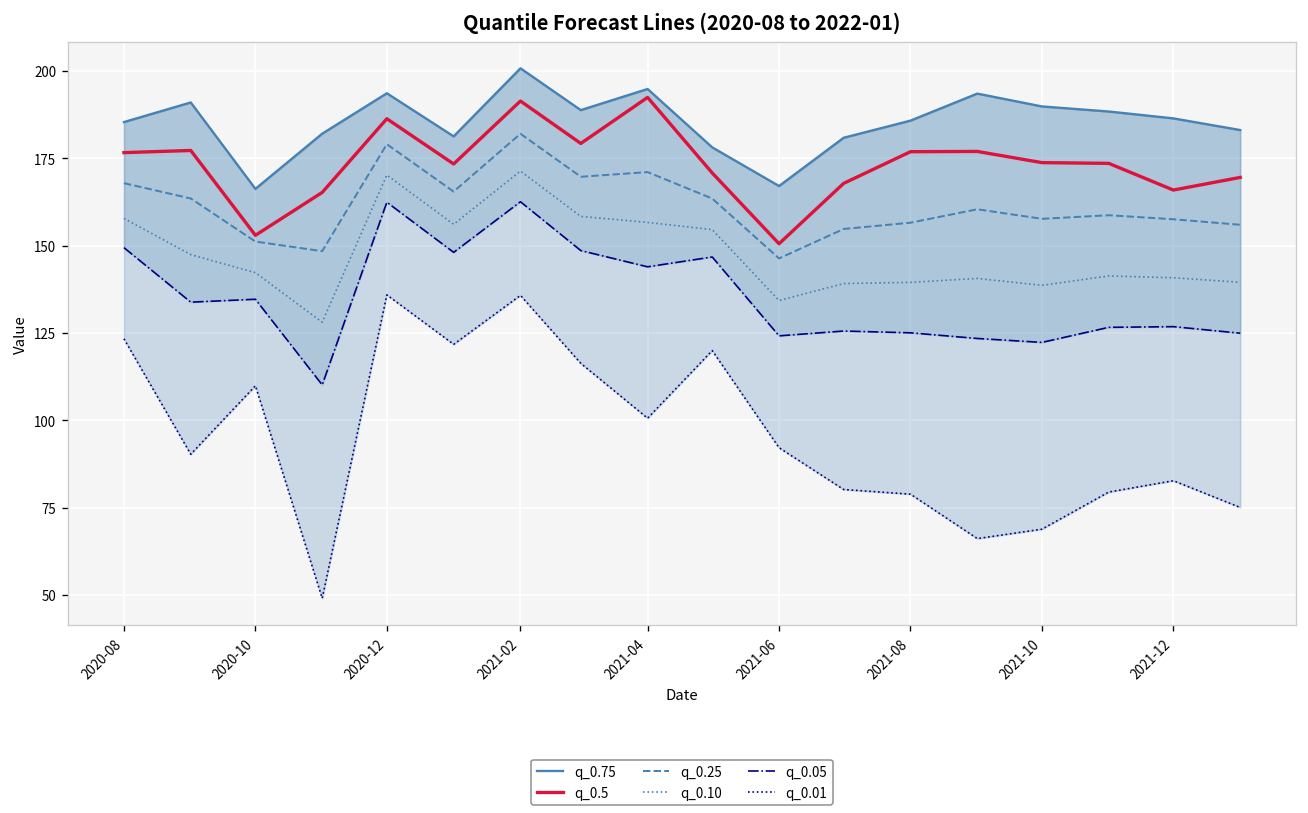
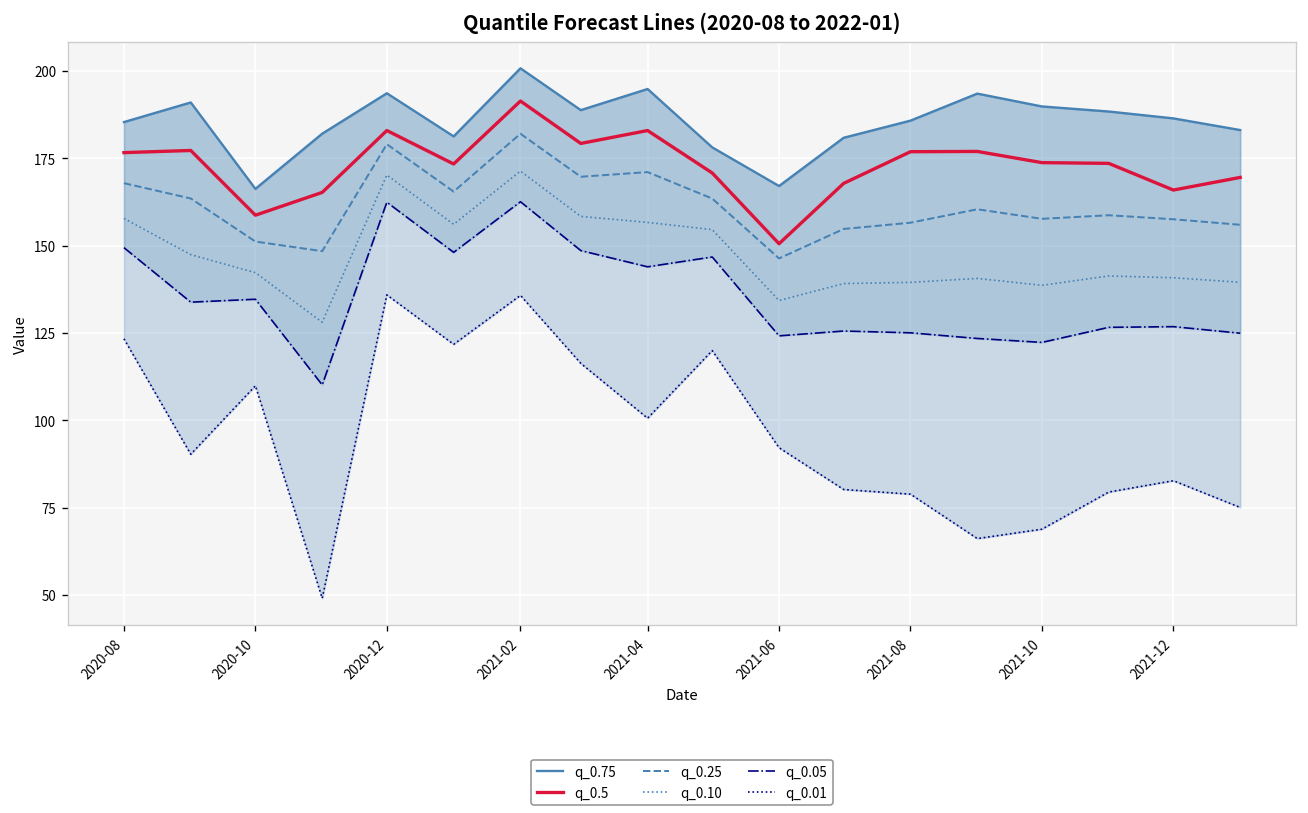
  {
    "q_0.5": {
      "2020-08": 177,
-     "2020-10": 153,
-     "2020-12": 186,
+     "2020-10": 159,
+     "2020-12": 183,
      "2021-02": 191,
-     "2021-04": 192,
+     "2021-04": 183,
      "2021-06": 151,
      "2021-08": 177,
      "2021-10": 174,
      "2021-12": 166
    }
  }
